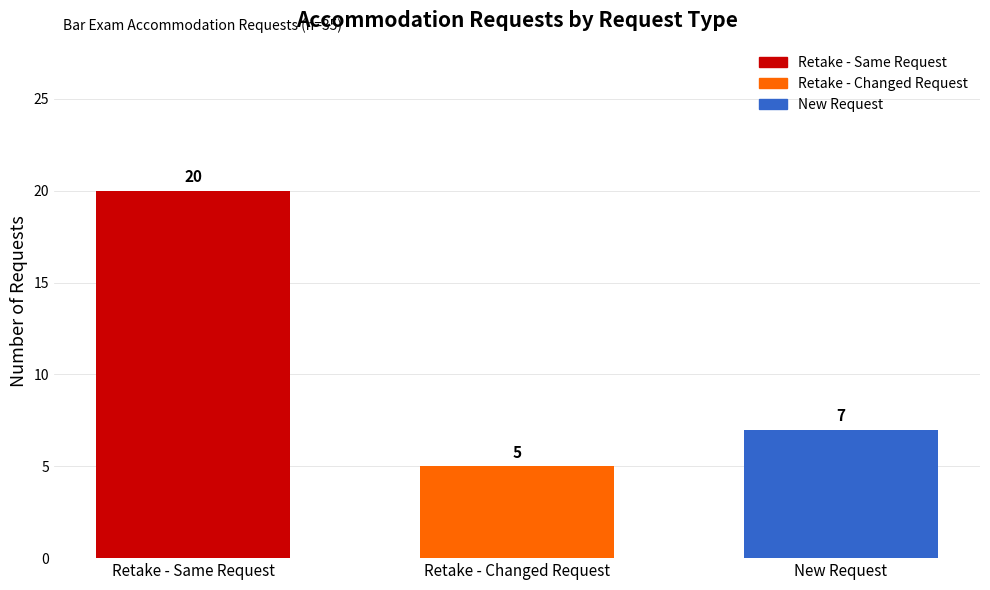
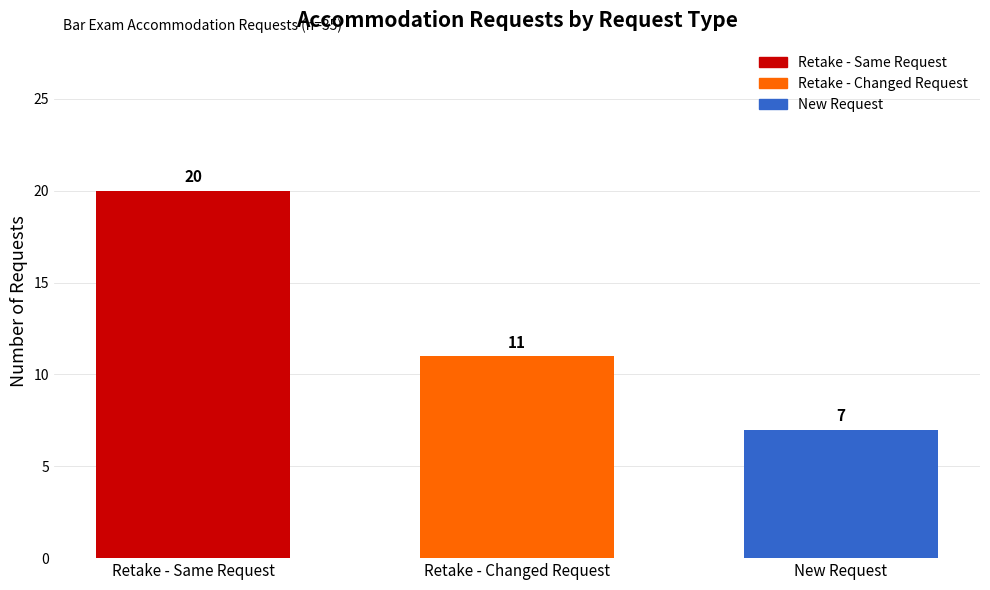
  {
    "Retake - Same Request": 20,
-   "Retake - Changed Request": 5,
+   "Retake - Changed Request": 11,
    "New Request": 7
  }
